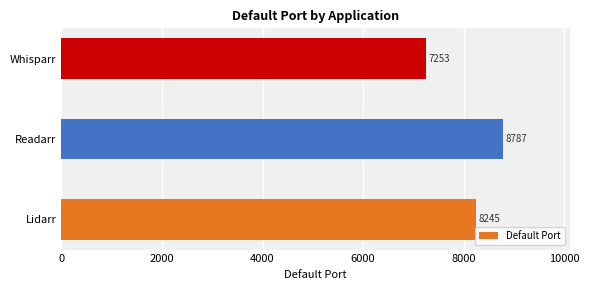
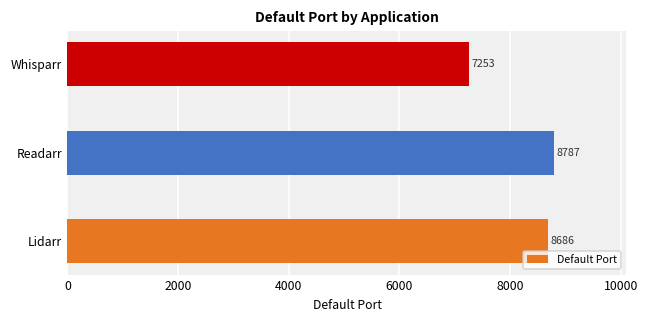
  {
    "Whisparr": 7253,
    "Readarr": 8787,
-   "Lidarr": 8245
+   "Lidarr": 8686
  }
